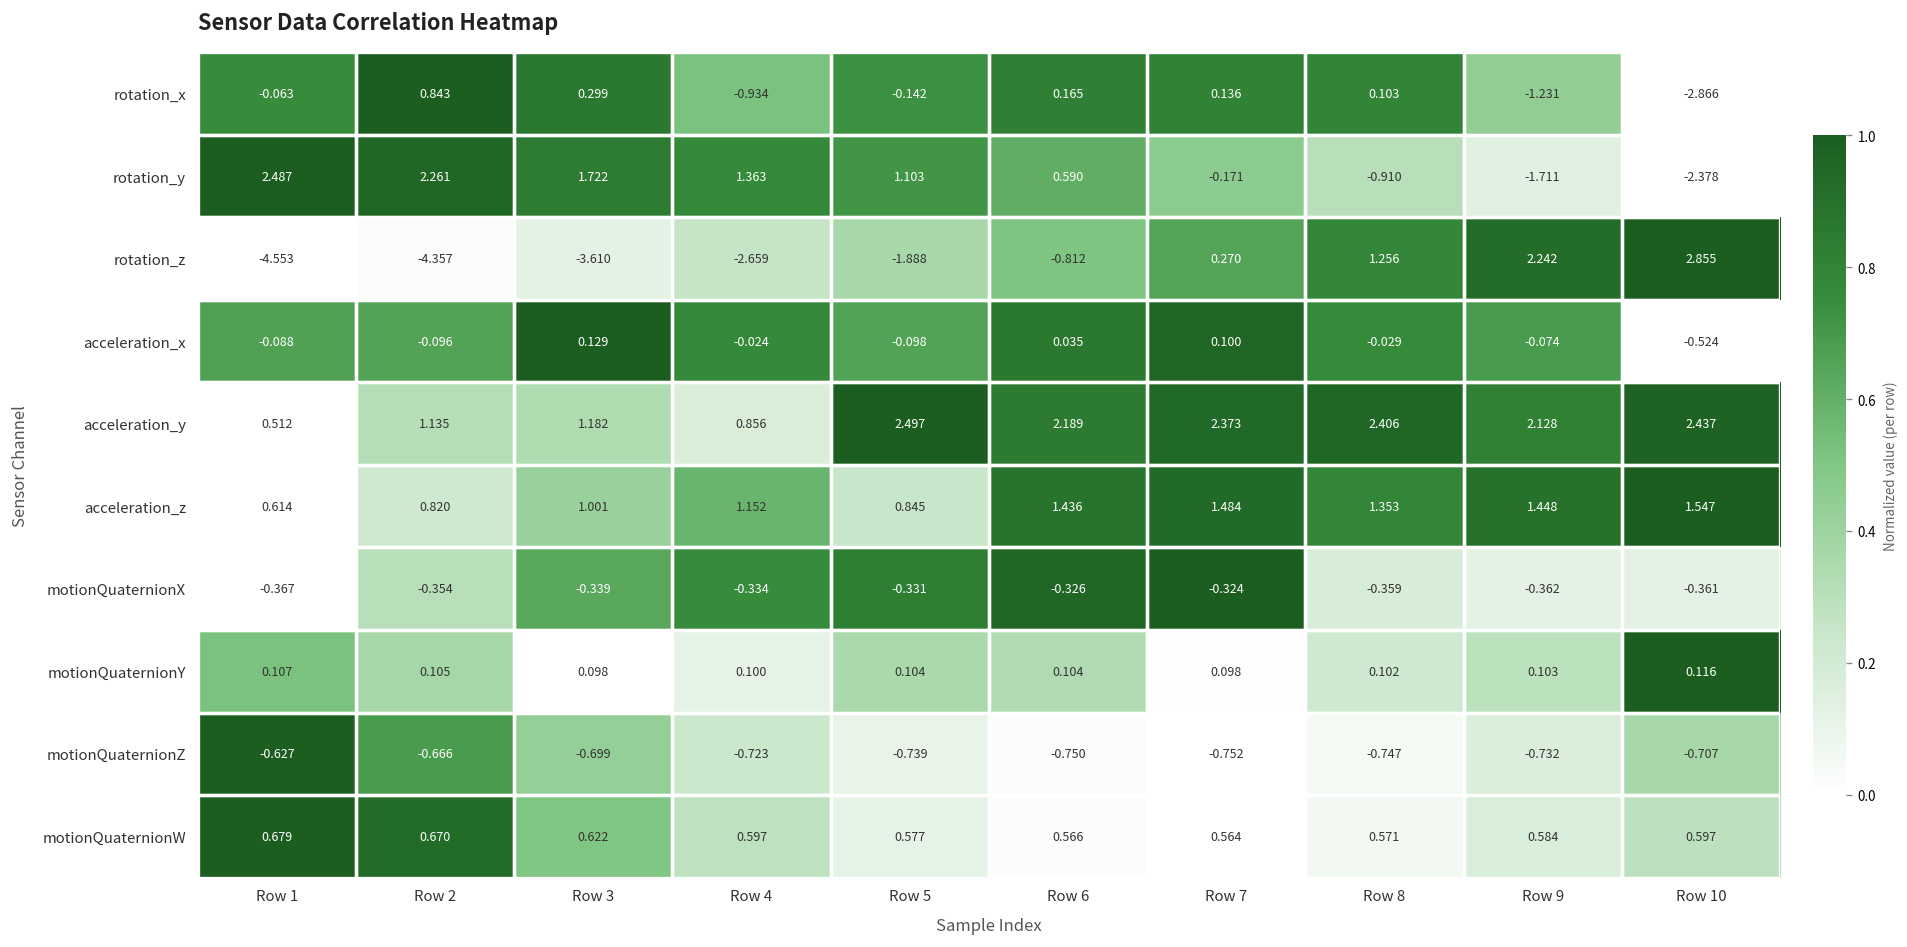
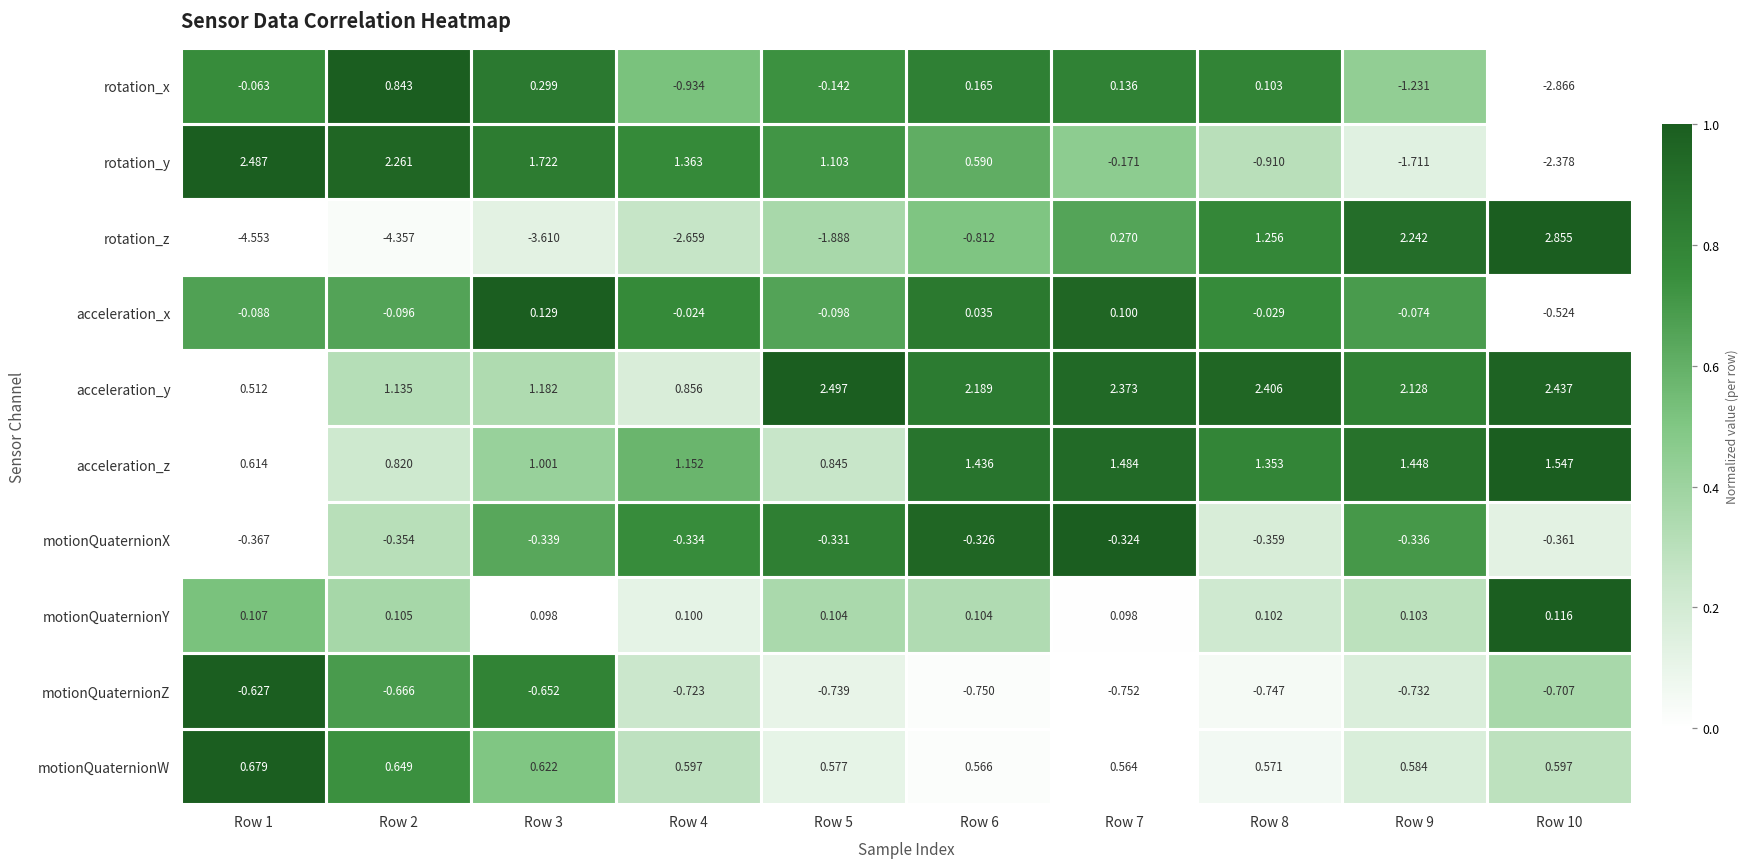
  {
    "rotation_x": {
      "Row 1": -0.063,
      "Row 2": 0.843,
      "Row 3": 0.299,
      "Row 4": -0.934,
      "Row 5": -0.142,
      "Row 6": 0.165,
      "Row 7": 0.136,
      "Row 8": 0.103,
      "Row 9": -1.231,
      "Row 10": -2.866
    },
    "rotation_y": {
      "Row 1": 2.487,
      "Row 2": 2.261,
      "Row 3": 1.722,
      "Row 4": 1.363,
      "Row 5": 1.103,
      "Row 6": 0.590,
      "Row 7": -0.171,
      "Row 8": -0.910,
      "Row 9": -1.711,
      "Row 10": -2.378
    },
    "rotation_z": {
      "Row 1": -4.553,
      "Row 2": -4.357,
      "Row 3": -3.610,
      "Row 4": -2.659,
      "Row 5": -1.888,
      "Row 6": -0.812,
      "Row 7": 0.270,
      "Row 8": 1.256,
      "Row 9": 2.242,
      "Row 10": 2.855
    },
    "acceleration_x": {
      "Row 1": -0.088,
      "Row 2": -0.096,
      "Row 3": 0.129,
      "Row 4": -0.024,
      "Row 5": -0.098,
      "Row 6": 0.035,
      "Row 7": 0.100,
      "Row 8": -0.029,
      "Row 9": -0.074,
      "Row 10": -0.524
    },
    "acceleration_y": {
      "Row 1": 0.512,
      "Row 2": 1.135,
      "Row 3": 1.182,
      "Row 4": 0.856,
      "Row 5": 2.497,
      "Row 6": 2.189,
      "Row 7": 2.373,
      "Row 8": 2.406,
      "Row 9": 2.128,
      "Row 10": 2.437
    },
    "acceleration_z": {
      "Row 1": 0.614,
      "Row 2": 0.820,
      "Row 3": 1.001,
      "Row 4": 1.152,
      "Row 5": 0.845,
      "Row 6": 1.436,
      "Row 7": 1.484,
      "Row 8": 1.353,
      "Row 9": 1.448,
      "Row 10": 1.547
    },
    "motionQuaternionX": {
      "Row 1": -0.367,
      "Row 2": -0.354,
      "Row 3": -0.339,
      "Row 4": -0.334,
      "Row 5": -0.331,
      "Row 6": -0.326,
      "Row 7": -0.324,
      "Row 8": -0.359,
-     "Row 9": -0.362,
+     "Row 9": -0.336,
      "Row 10": -0.361
    },
    "motionQuaternionY": {
      "Row 1": 0.107,
      "Row 2": 0.105,
      "Row 3": 0.098,
      "Row 4": 0.100,
      "Row 5": 0.104,
      "Row 6": 0.104,
      "Row 7": 0.098,
      "Row 8": 0.102,
      "Row 9": 0.103,
      "Row 10": 0.116
    },
    "motionQuaternionZ": {
      "Row 1": -0.627,
      "Row 2": -0.666,
-     "Row 3": -0.699,
+     "Row 3": -0.652,
      "Row 4": -0.723,
      "Row 5": -0.739,
      "Row 6": -0.750,
      "Row 7": -0.752,
      "Row 8": -0.747,
      "Row 9": -0.732,
      "Row 10": -0.707
    },
    "motionQuaternionW": {
      "Row 1": 0.679,
-     "Row 2": 0.670,
+     "Row 2": 0.649,
      "Row 3": 0.622,
      "Row 4": 0.597,
      "Row 5": 0.577,
      "Row 6": 0.566,
      "Row 7": 0.564,
      "Row 8": 0.571,
      "Row 9": 0.584,
      "Row 10": 0.597
    }
  }
